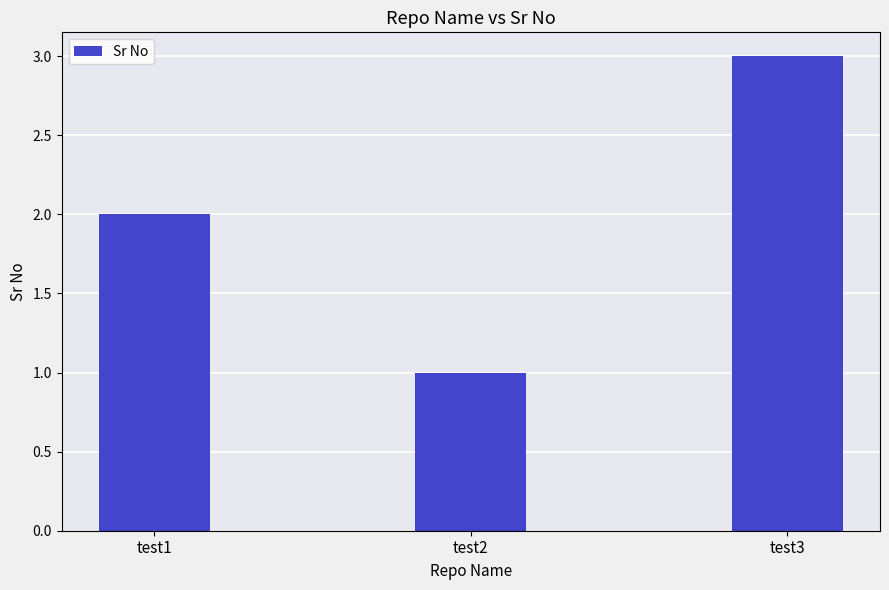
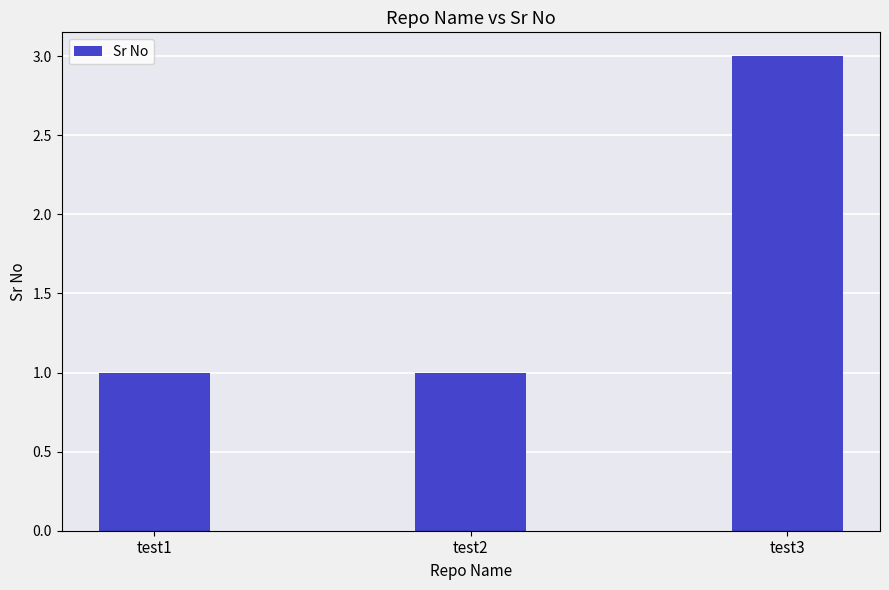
  {
-   "test1": 2,
+   "test1": 1,
    "test2": 1,
    "test3": 3
  }
